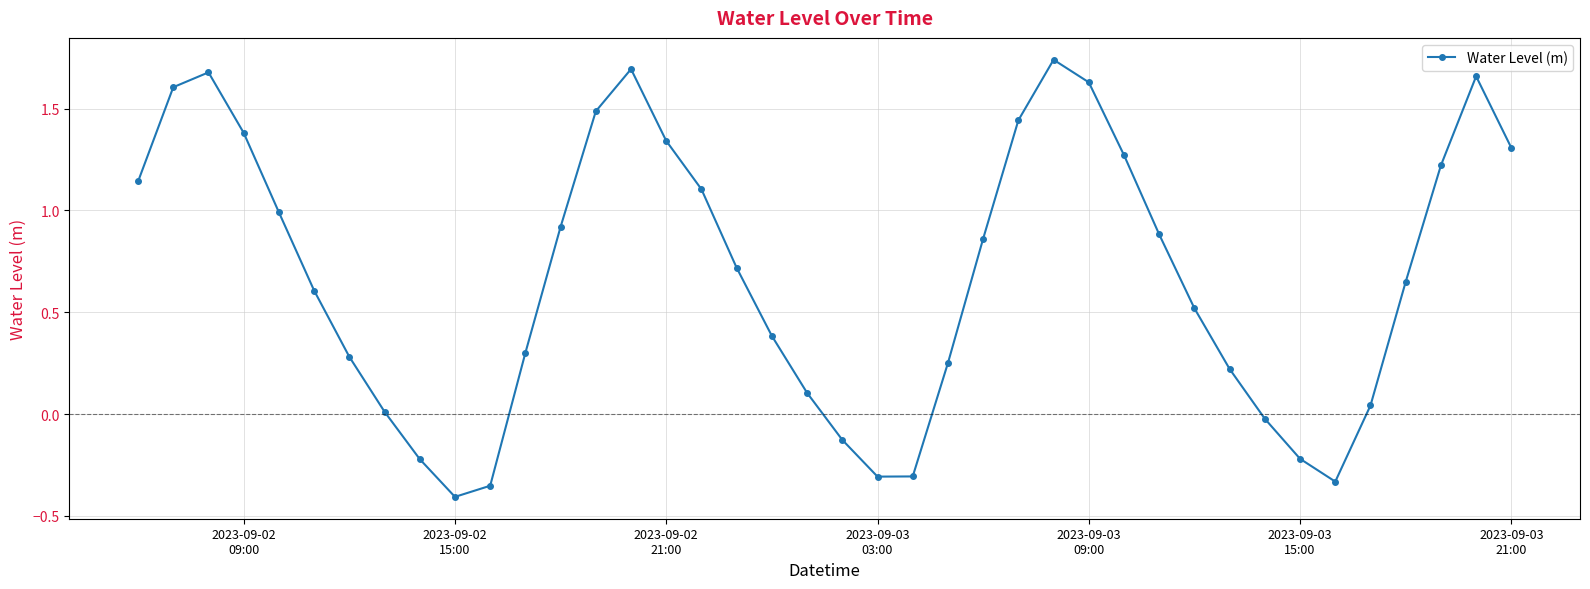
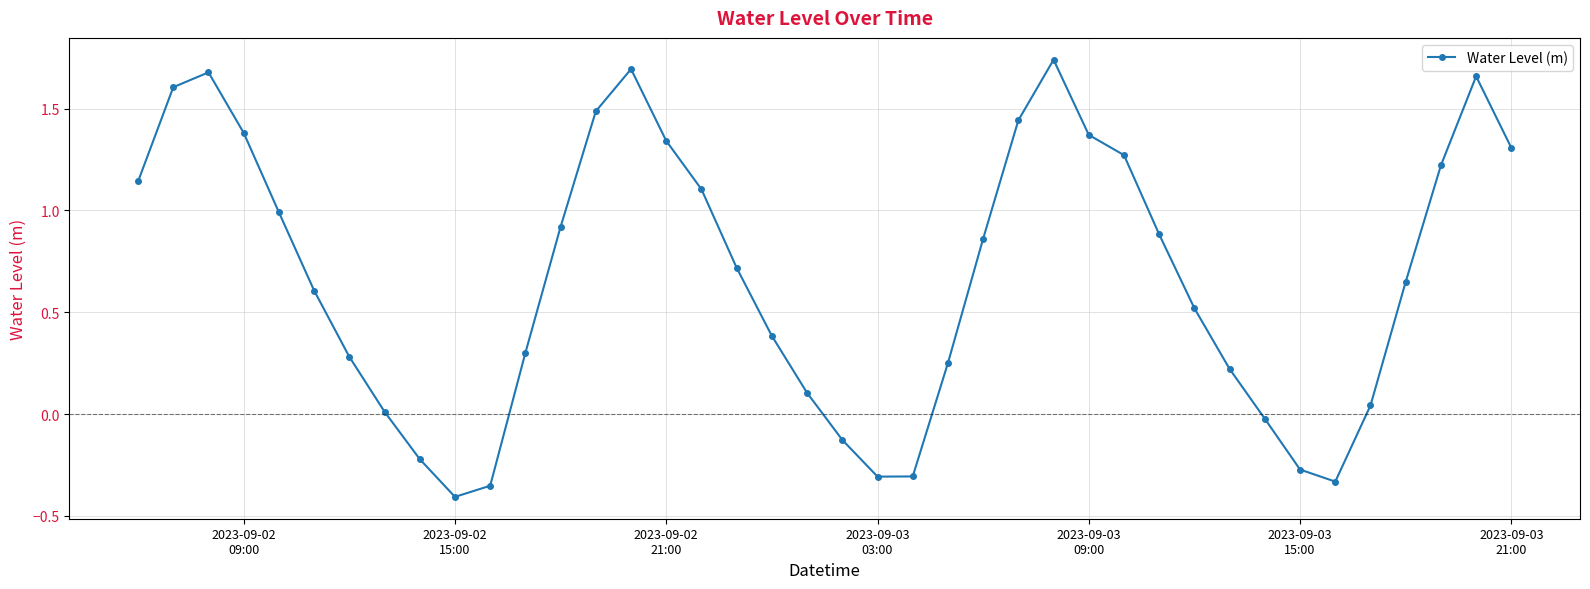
  {
    "2023-09-02 09:00": 1.38,
    "2023-09-02 15:00": -0.41,
    "2023-09-02 21:00": 1.34,
    "2023-09-03 03:00": -0.31,
-   "2023-09-03 09:00": 1.63,
-   "2023-09-03 15:00": -0.22,
+   "2023-09-03 09:00": 1.37,
+   "2023-09-03 15:00": -0.27,
    "2023-09-03 21:00": 1.31
  }
